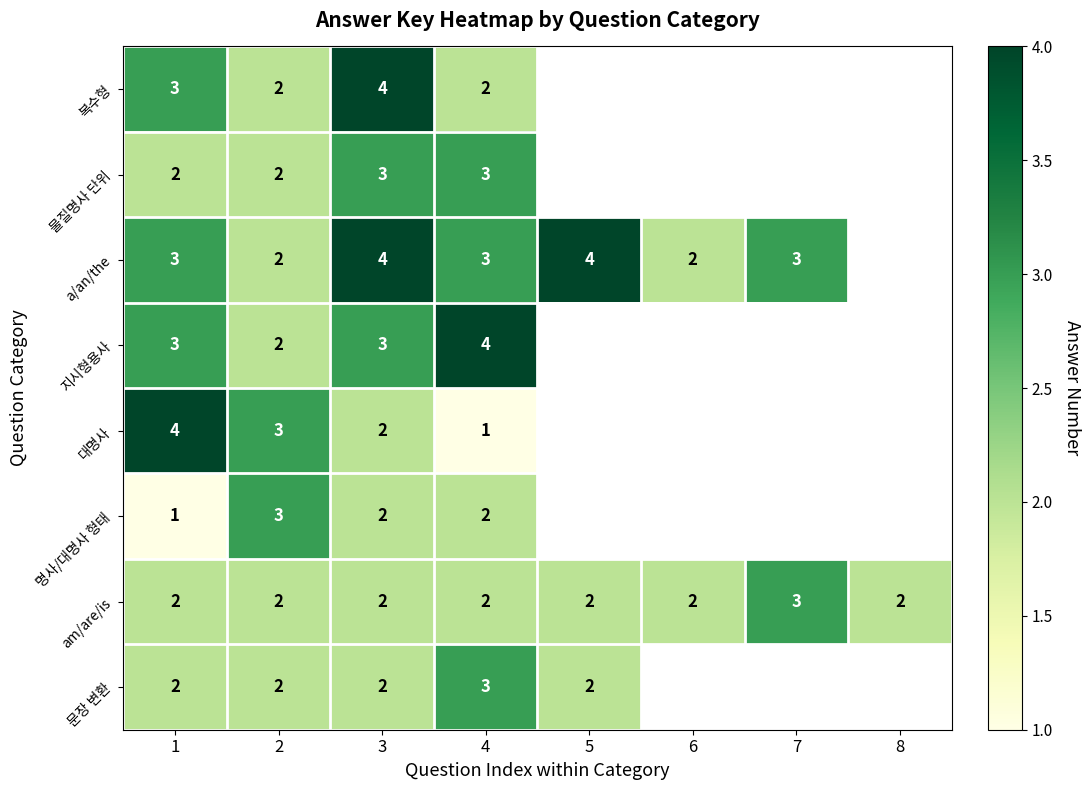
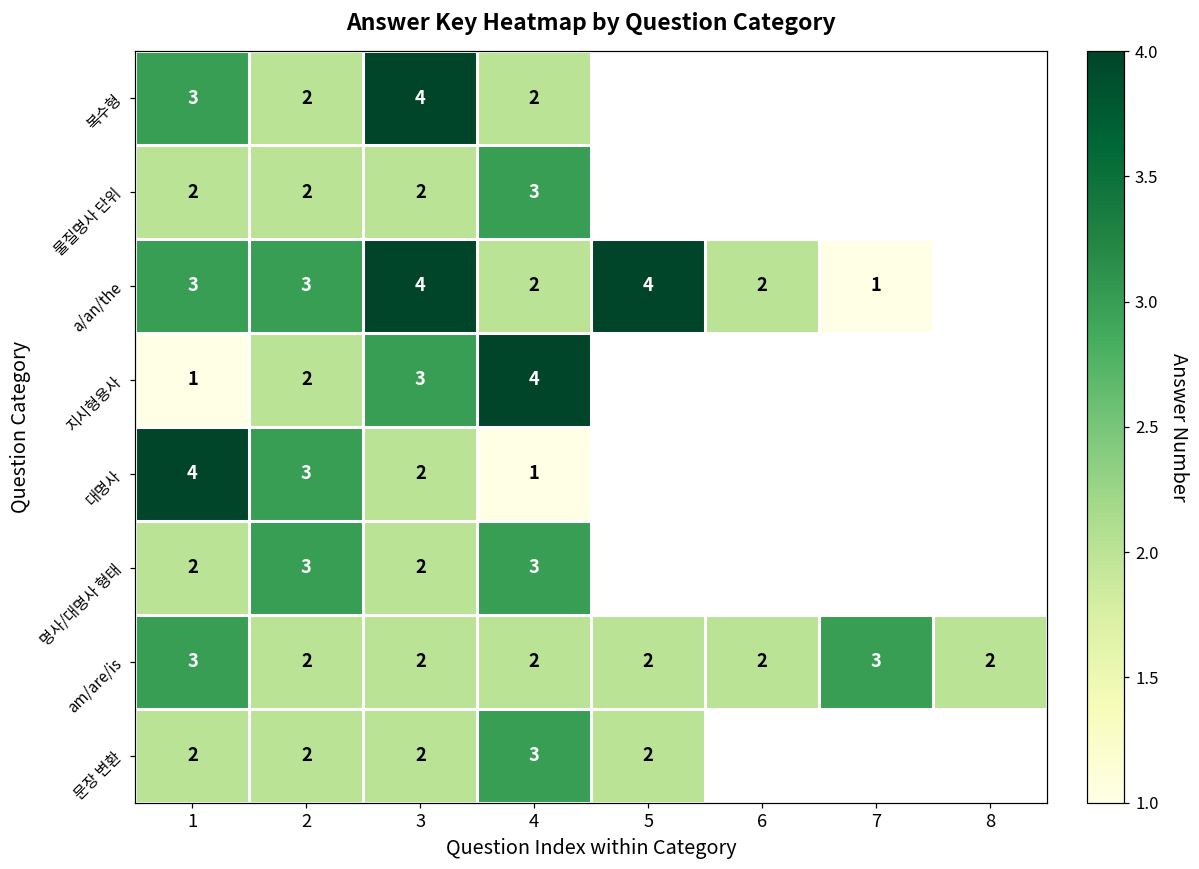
  {
    "복수형": {
      "1": 3,
      "2": 2,
      "3": 4,
      "4": 2
    },
    "물질명사 단위": {
      "1": 2,
      "2": 2,
-     "3": 3,
+     "3": 2,
      "4": 3
    },
    "a/an/the": {
      "1": 3,
-     "2": 2,
+     "2": 3,
      "3": 4,
-     "4": 3,
+     "4": 2,
      "5": 4,
      "6": 2,
-     "7": 3
+     "7": 1
    },
    "지시형용사": {
-     "1": 3,
+     "1": 1,
      "2": 2,
      "3": 3,
      "4": 4
    },
    "대명사": {
      "1": 4,
      "2": 3,
      "3": 2,
      "4": 1
    },
    "명사/대명사 형태": {
-     "1": 1,
+     "1": 2,
      "2": 3,
      "3": 2,
-     "4": 2
+     "4": 3
    },
    "am/are/is": {
-     "1": 2,
+     "1": 3,
      "2": 2,
      "3": 2,
      "4": 2,
      "5": 2,
      "6": 2,
      "7": 3,
      "8": 2
    },
    "문장 변환": {
      "1": 2,
      "2": 2,
      "3": 2,
      "4": 3,
      "5": 2
    }
  }
